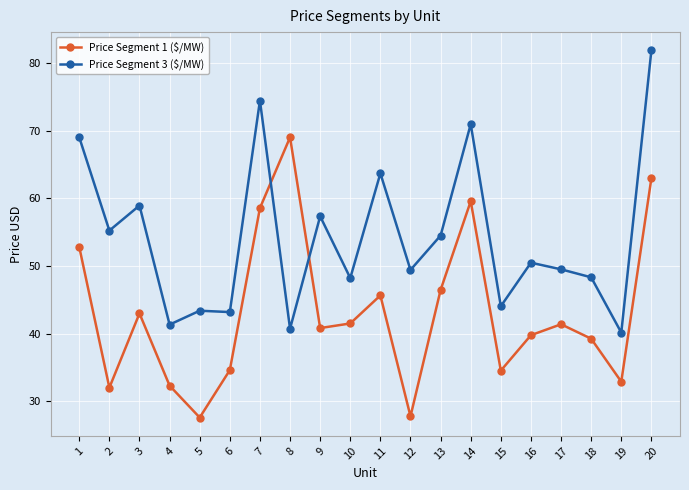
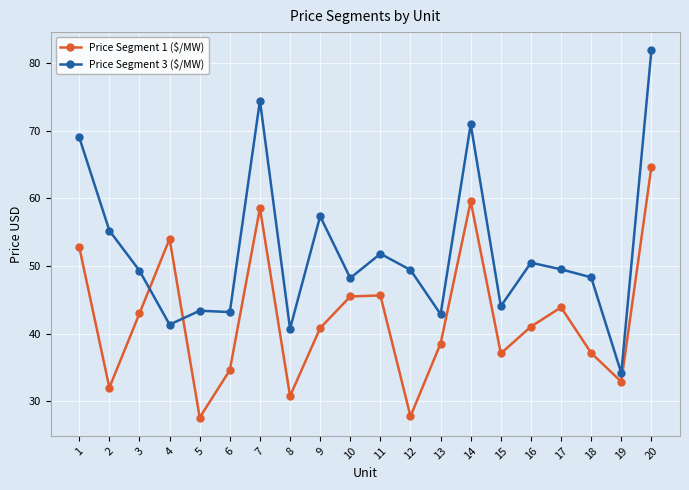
  {
    "Price Segment 1 ($/MW)": {
      "1": 53,
      "2": 32,
      "3": 43,
-     "4": 32,
+     "4": 54,
      "5": 28,
      "6": 35,
      "7": 59,
-     "8": 69,
+     "8": 31,
      "9": 41,
-     "10": 42,
+     "10": 46,
      "11": 46,
      "12": 28,
-     "13": 46,
+     "13": 39,
      "14": 60,
-     "15": 35,
-     "16": 40,
-     "17": 41,
-     "18": 39,
+     "15": 37,
+     "16": 41,
+     "17": 44,
+     "18": 37,
      "19": 33,
-     "20": 63
+     "20": 65
    },
    "Price Segment 3 ($/MW)": {
      "1": 69,
      "2": 55,
-     "3": 59,
+     "3": 49,
      "4": 41,
      "5": 43,
      "6": 43,
      "7": 74,
      "8": 41,
      "9": 57,
      "10": 48,
-     "11": 64,
+     "11": 52,
      "12": 49,
-     "13": 55,
+     "13": 43,
      "14": 71,
      "15": 44,
      "16": 50,
      "17": 50,
      "18": 48,
-     "19": 40,
+     "19": 34,
      "20": 82
    }
  }
